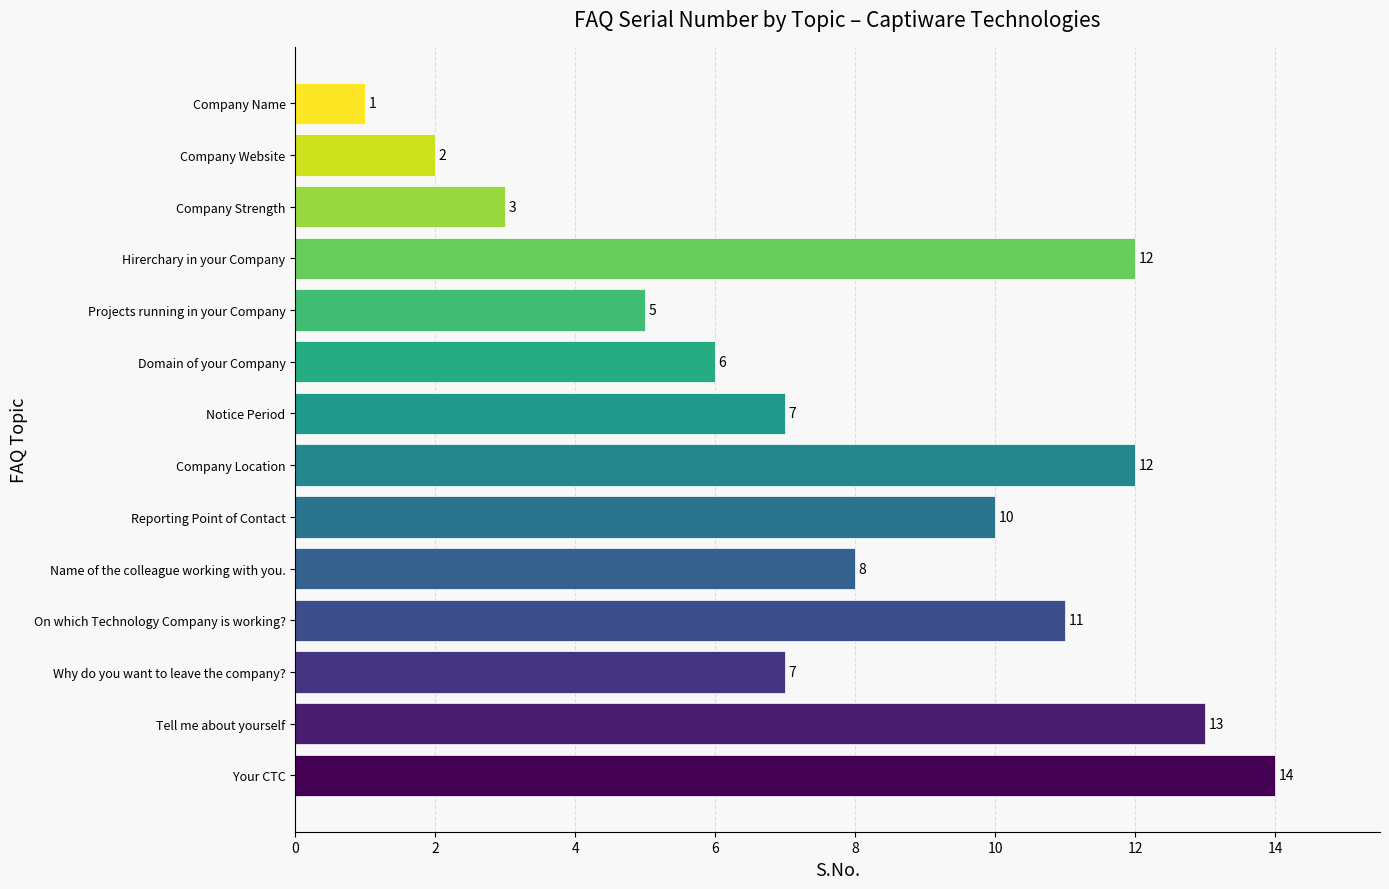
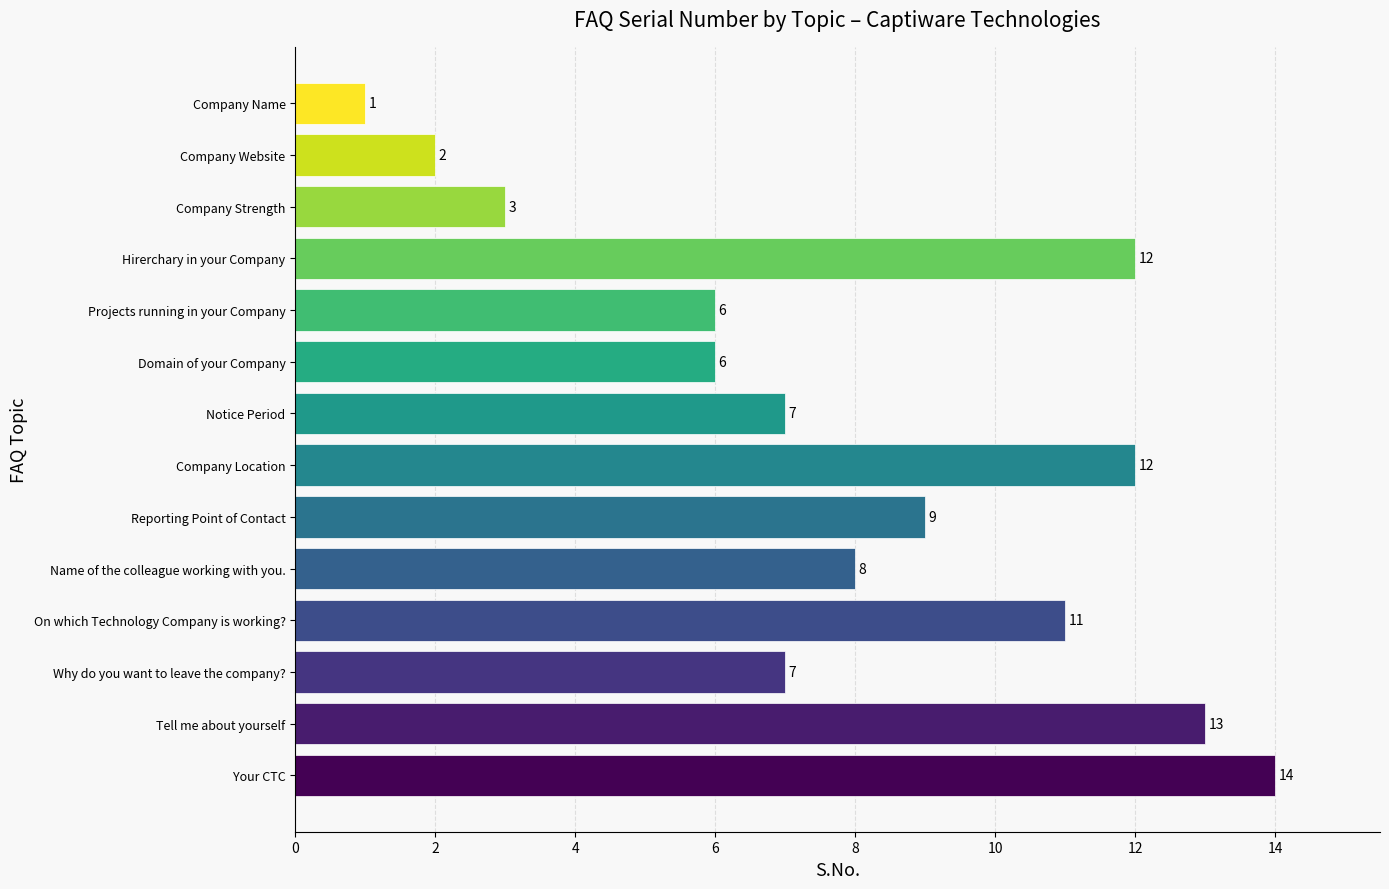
  {
    "Company Name": 1,
    "Company Website": 2,
    "Company Strength": 3,
    "Hirerchary in your Company": 12,
-   "Projects running in your Company": 5,
+   "Projects running in your Company": 6,
    "Domain of your Company": 6,
    "Notice Period": 7,
    "Company Location": 12,
-   "Reporting Point of Contact": 10,
+   "Reporting Point of Contact": 9,
    "Name of the colleague working with you.": 8,
    "On which Technology Company is working?": 11,
    "Why do you want to leave the company?": 7,
    "Tell me about yourself": 13,
    "Your CTC": 14
  }
